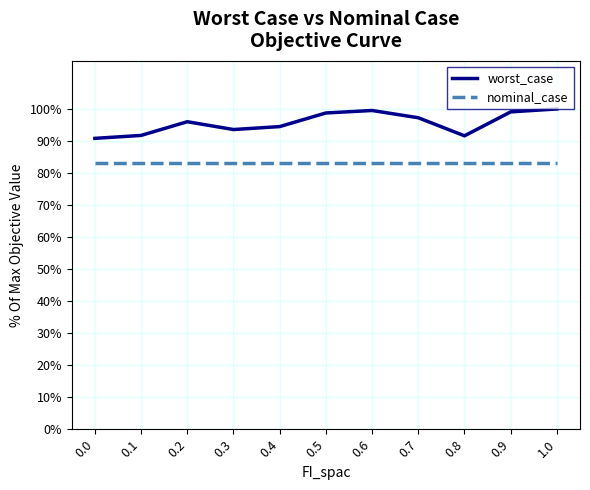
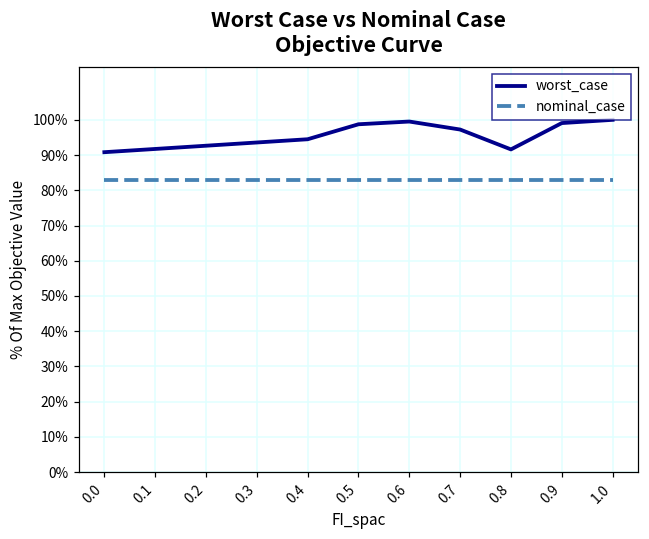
  {
    "worst_case": {
      "0.0": "91%",
      "0.1": "92%",
-     "0.2": "96%",
+     "0.2": "93%",
      "0.3": "94%",
      "0.4": "94%",
      "0.5": "99%",
      "0.6": "100%",
      "0.7": "97%",
      "0.8": "92%",
      "0.9": "99%"
    },
    "nominal_case": {
      "0.0": "83%",
      "0.1": "83%",
      "0.2": "83%",
      "0.3": "83%",
      "0.4": "83%",
      "0.5": "83%",
      "0.6": "83%",
      "0.7": "83%",
      "0.8": "83%",
      "0.9": "83%",
      "1.0": "83%"
    }
  }
